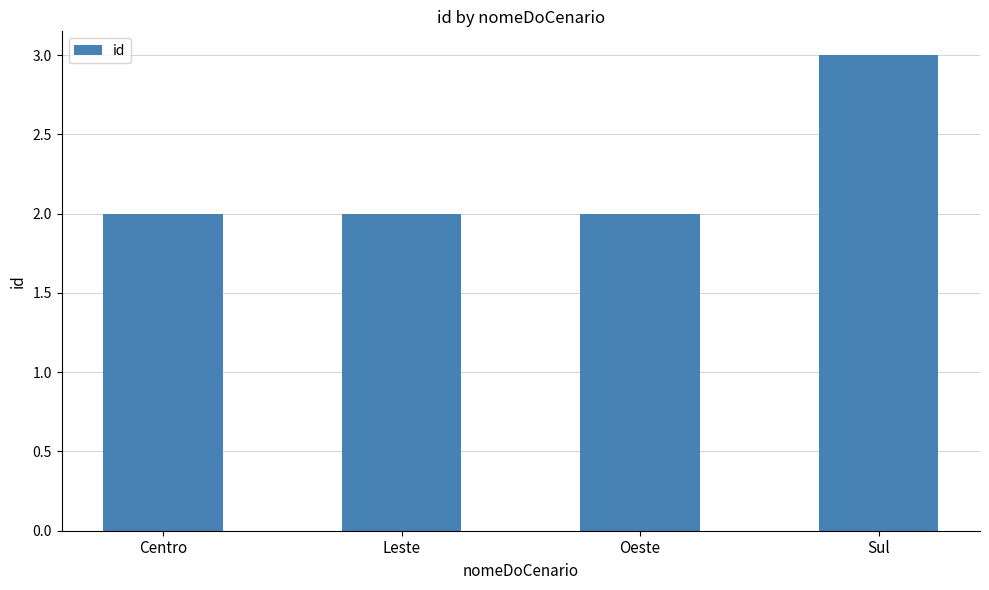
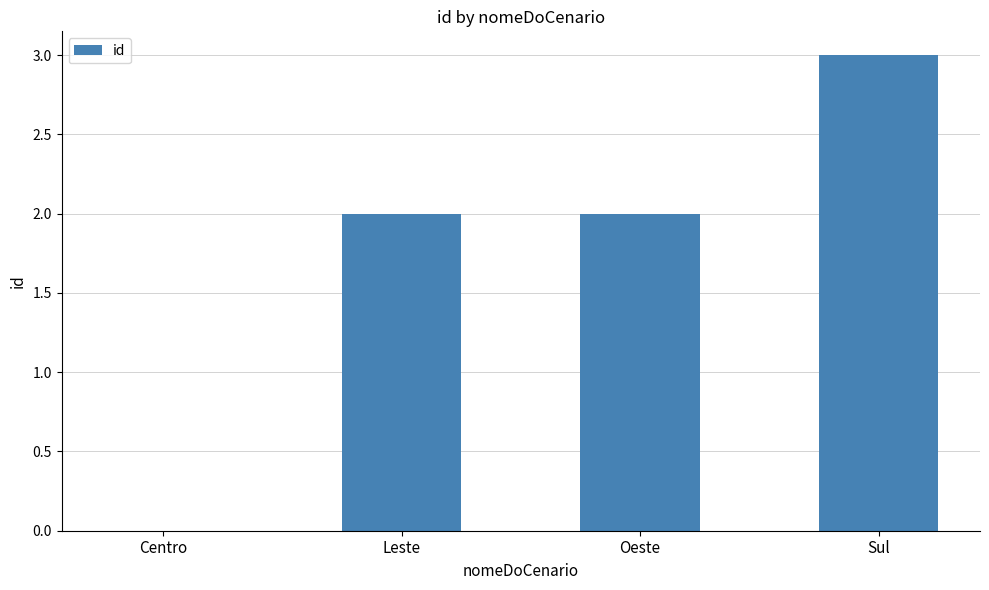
  {
-   "Centro": 2,
+   "Centro": 0,
    "Leste": 2,
    "Oeste": 2,
    "Sul": 3
  }
